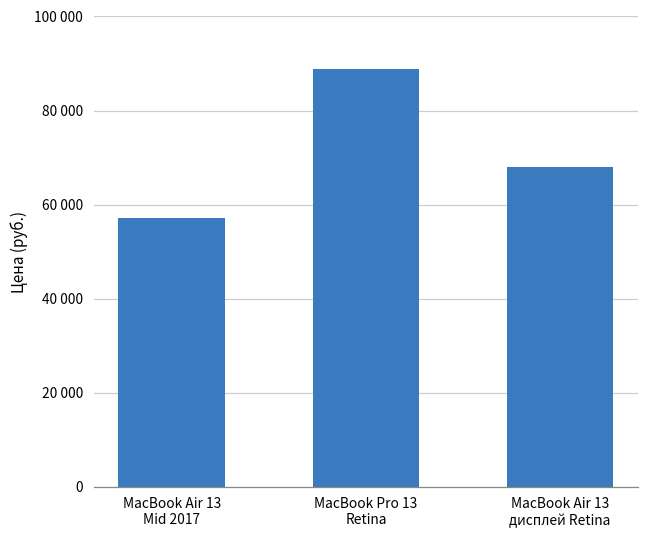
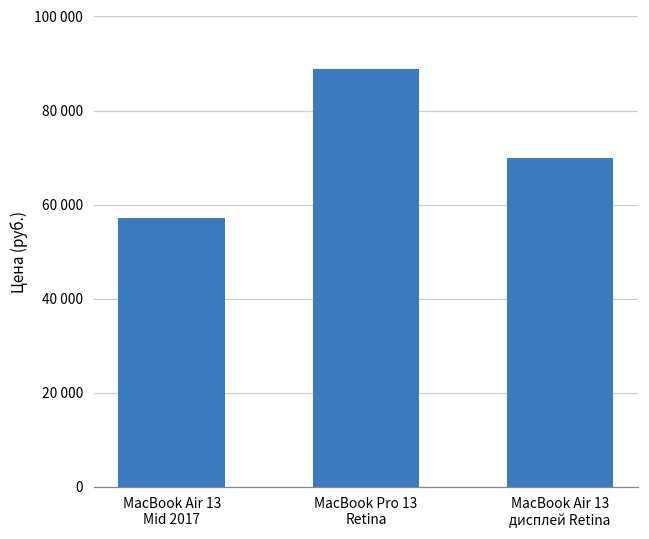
  {
    "MacBook Air 13 Mid 2017": 57000,
    "MacBook Pro 13 Retina": 89000,
-   "MacBook Air 13 дисплей Retina": 68000
+   "MacBook Air 13 дисплей Retina": 70000
  }
